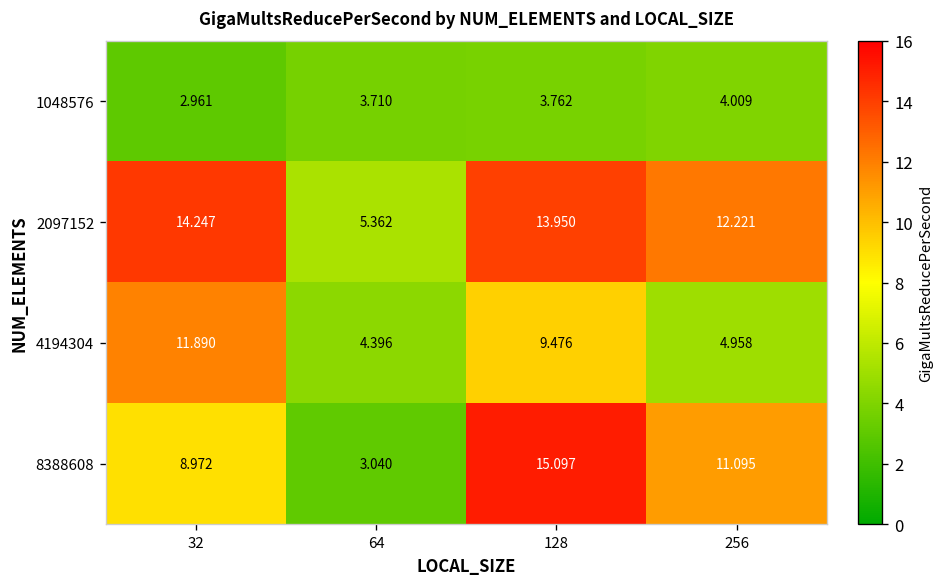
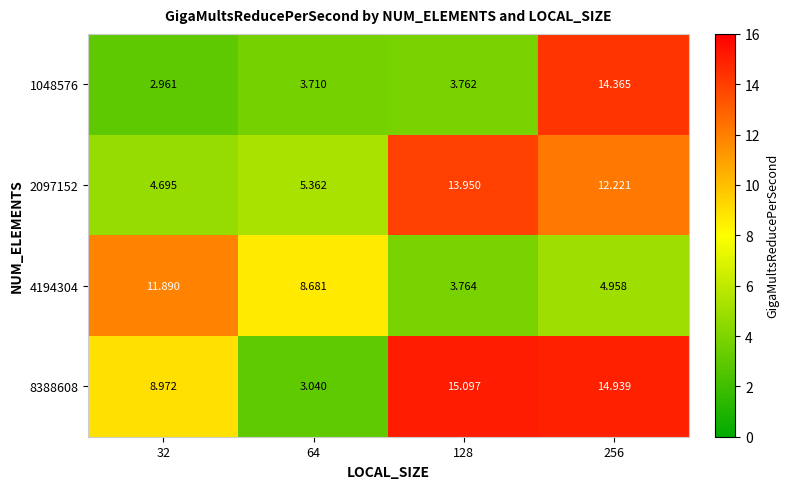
  {
    "1048576": {
      "32": 2.961,
      "64": 3.710,
      "128": 3.762,
-     "256": 4.009
+     "256": 14.365
    },
    "2097152": {
-     "32": 14.247,
+     "32": 4.695,
      "64": 5.362,
      "128": 13.950,
      "256": 12.221
    },
    "4194304": {
      "32": 11.890,
-     "64": 4.396,
-     "128": 9.476,
+     "64": 8.681,
+     "128": 3.764,
      "256": 4.958
    },
    "8388608": {
      "32": 8.972,
      "64": 3.040,
      "128": 15.097,
-     "256": 11.095
+     "256": 14.939
    }
  }
